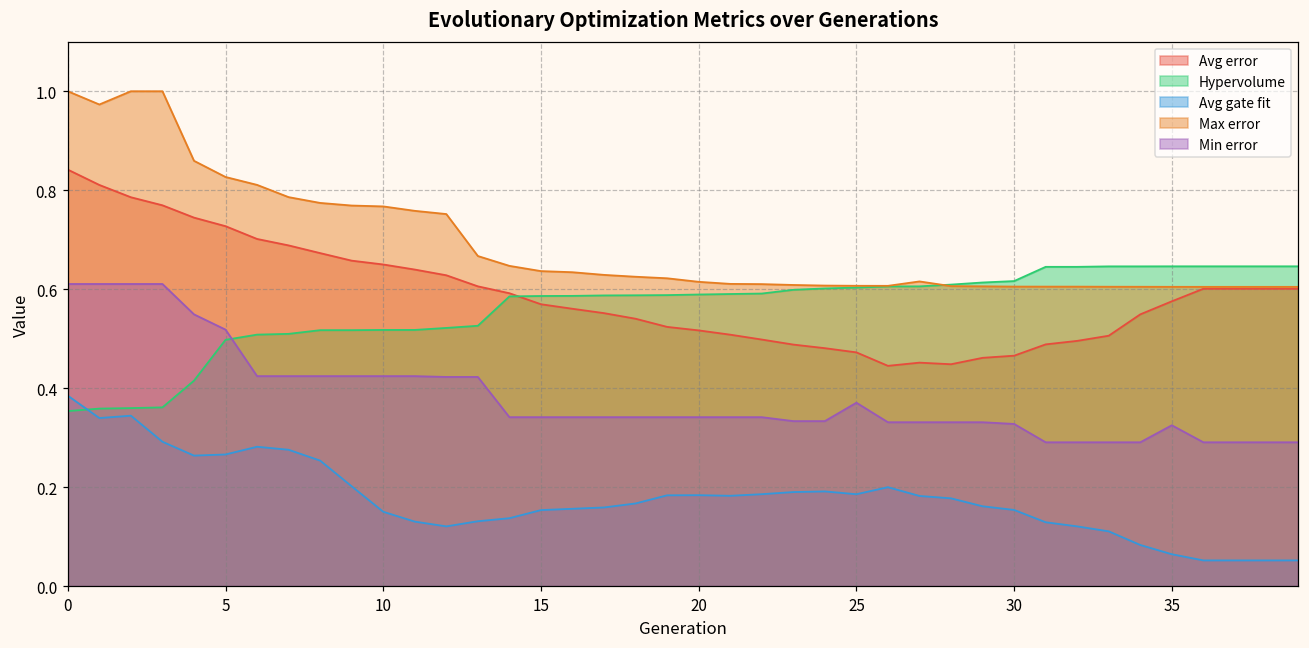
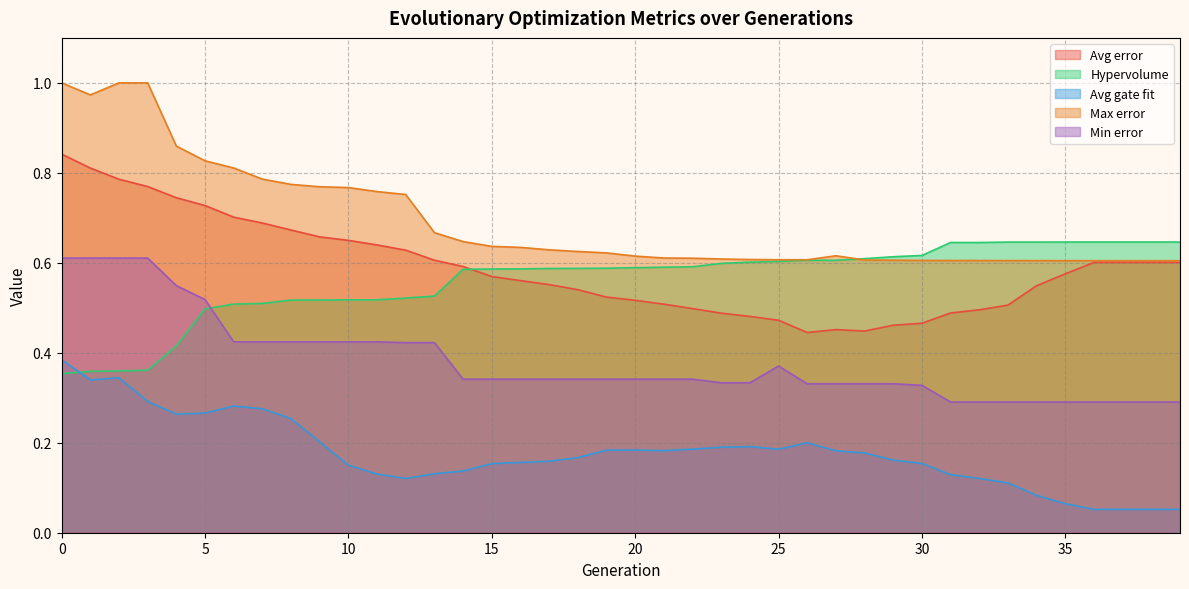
  {
    "Hypervolume": {
      "0": 0.35,
      "5": 0.50,
      "10": 0.52,
      "15": 0.59,
      "20": 0.59,
      "30": 0.62,
      "35": 0.65
    },
    "Avg gate fit": {
      "0": 0.38,
      "5": 0.27,
      "10": 0.15,
      "15": 0.15,
      "20": 0.18,
      "25": 0.19,
      "30": 0.15,
      "35": 0.06
    },
    "Min error": {
      "0": 0.61,
      "5": 0.52,
      "10": 0.42,
      "15": 0.34,
      "20": 0.34,
      "25": 0.37,
      "30": 0.33,
-     "35": 0.33
+     "35": 0.29
    }
  }
